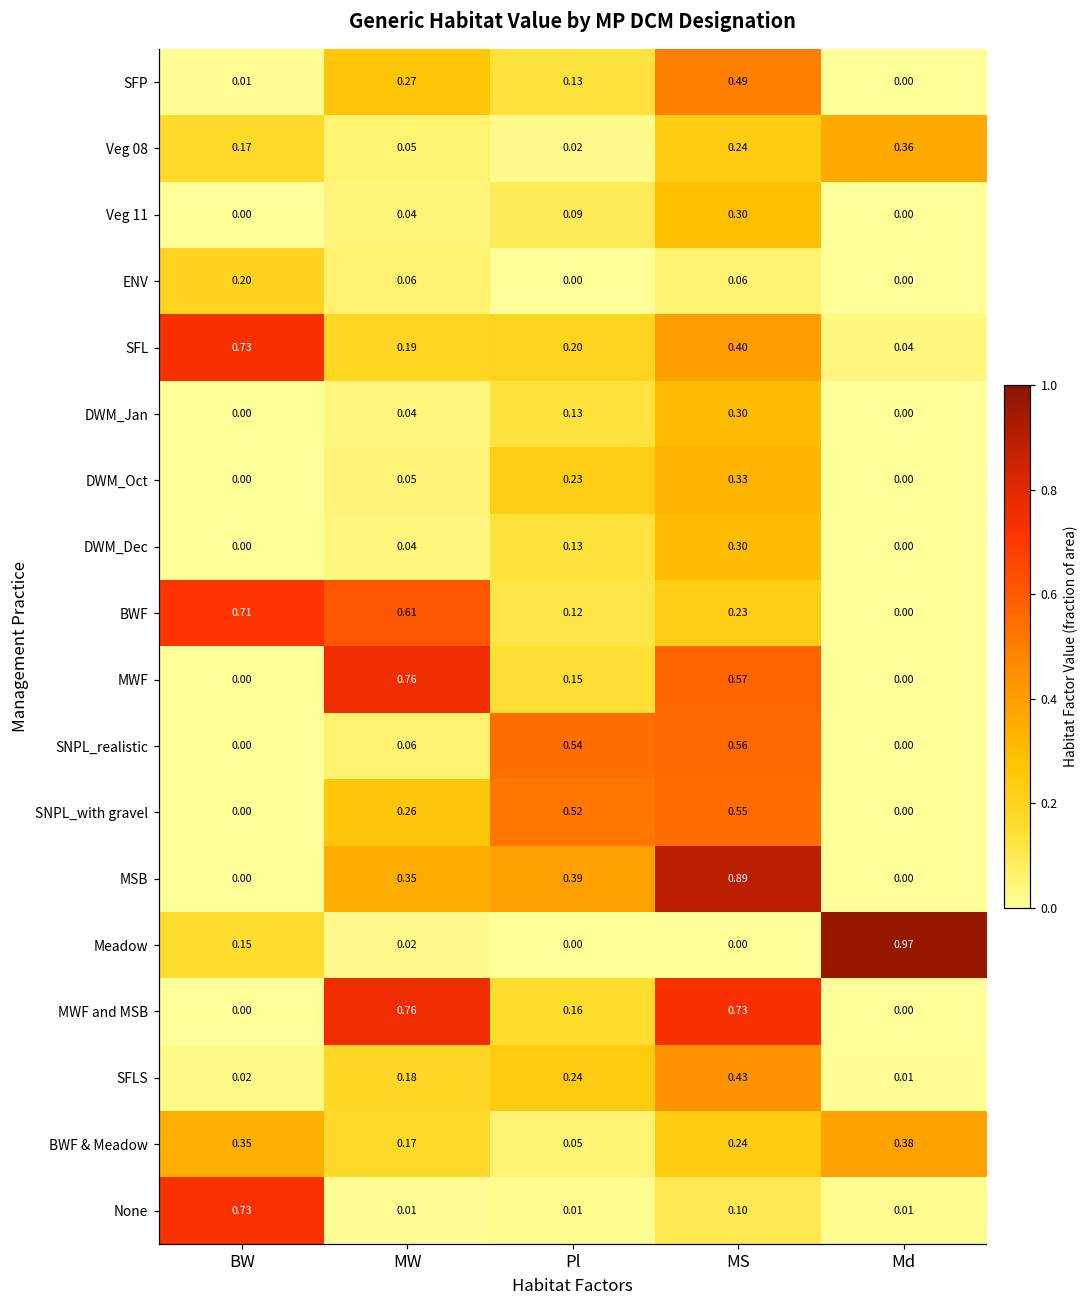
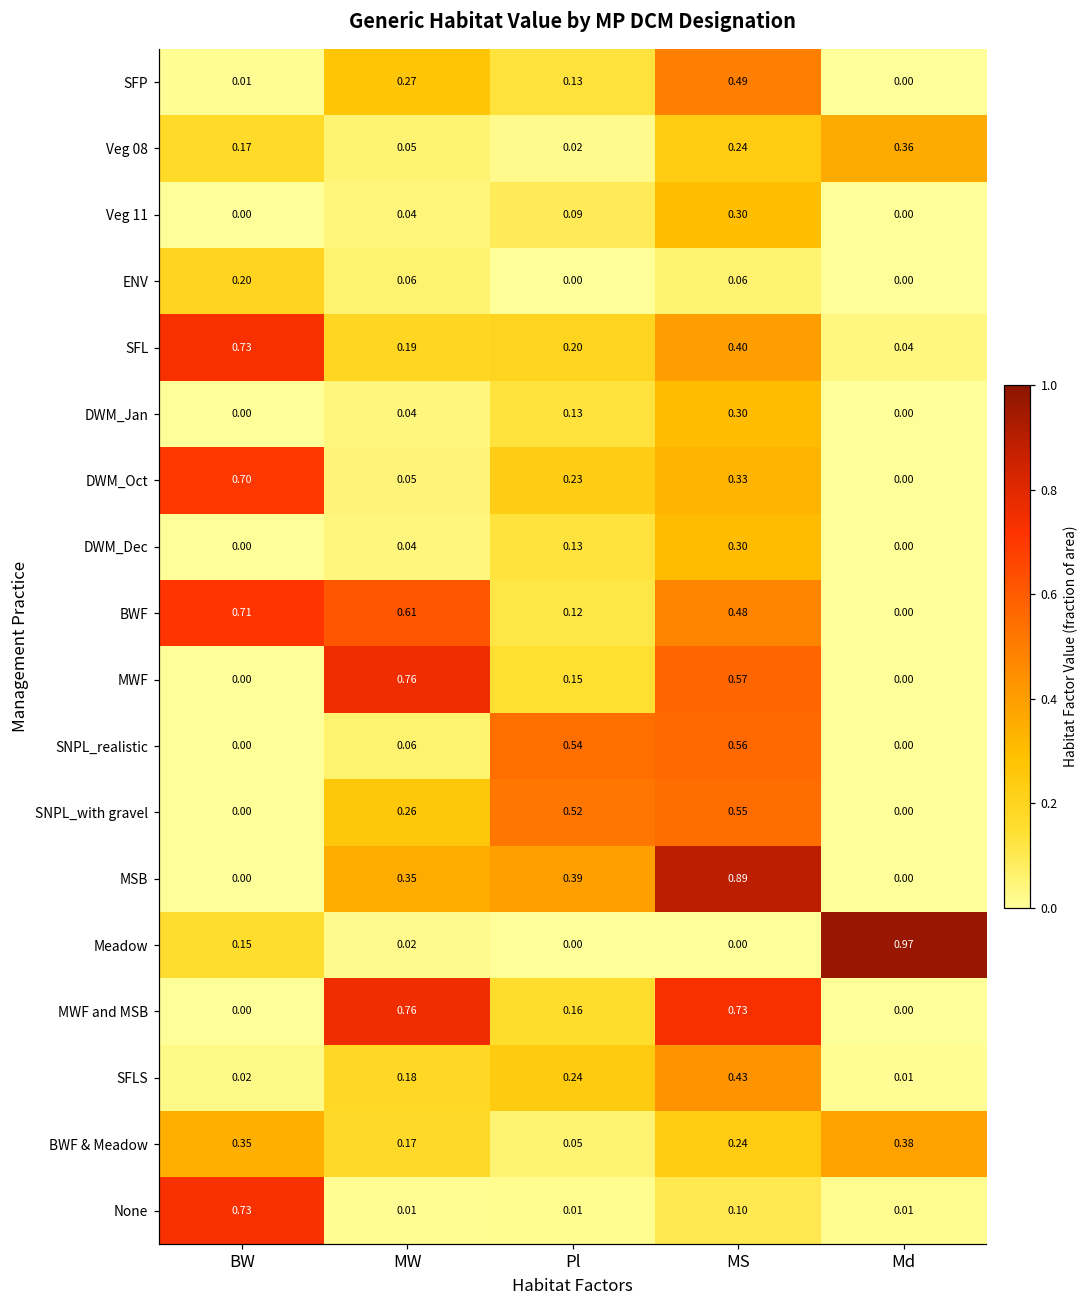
  {
    "SFP": {
      "BW": 0.01,
      "MW": 0.27,
      "Pl": 0.13,
      "MS": 0.49,
      "Md": 0.00
    },
    "Veg 08": {
      "BW": 0.17,
      "MW": 0.05,
      "Pl": 0.02,
      "MS": 0.24,
      "Md": 0.36
    },
    "Veg 11": {
      "BW": 0.00,
      "MW": 0.04,
      "Pl": 0.09,
      "MS": 0.30,
      "Md": 0.00
    },
    "ENV": {
      "BW": 0.20,
      "MW": 0.06,
      "Pl": 0.00,
      "MS": 0.06,
      "Md": 0.00
    },
    "SFL": {
      "BW": 0.73,
      "MW": 0.19,
      "Pl": 0.20,
      "MS": 0.40,
      "Md": 0.04
    },
    "DWM_Jan": {
      "BW": 0.00,
      "MW": 0.04,
      "Pl": 0.13,
      "MS": 0.30,
      "Md": 0.00
    },
    "DWM_Oct": {
-     "BW": 0.00,
+     "BW": 0.70,
      "MW": 0.05,
      "Pl": 0.23,
      "MS": 0.33,
      "Md": 0.00
    },
    "DWM_Dec": {
      "BW": 0.00,
      "MW": 0.04,
      "Pl": 0.13,
      "MS": 0.30,
      "Md": 0.00
    },
    "BWF": {
      "BW": 0.71,
      "MW": 0.61,
      "Pl": 0.12,
-     "MS": 0.23,
+     "MS": 0.48,
      "Md": 0.00
    },
    "MWF": {
      "BW": 0.00,
      "MW": 0.76,
      "Pl": 0.15,
      "MS": 0.57,
      "Md": 0.00
    },
    "SNPL_realistic": {
      "BW": 0.00,
      "MW": 0.06,
      "Pl": 0.54,
      "MS": 0.56,
      "Md": 0.00
    },
    "SNPL_with gravel": {
      "BW": 0.00,
      "MW": 0.26,
      "Pl": 0.52,
      "MS": 0.55,
      "Md": 0.00
    },
    "MSB": {
      "BW": 0.00,
      "MW": 0.35,
      "Pl": 0.39,
      "MS": 0.89,
      "Md": 0.00
    },
    "Meadow": {
      "BW": 0.15,
      "MW": 0.02,
      "Pl": 0.00,
      "MS": 0.00,
      "Md": 0.97
    },
    "MWF and MSB": {
      "BW": 0.00,
      "MW": 0.76,
      "Pl": 0.16,
      "MS": 0.73,
      "Md": 0.00
    },
    "SFLS": {
      "BW": 0.02,
      "MW": 0.18,
      "Pl": 0.24,
      "MS": 0.43,
      "Md": 0.01
    },
    "BWF & Meadow": {
      "BW": 0.35,
      "MW": 0.17,
      "Pl": 0.05,
      "MS": 0.24,
      "Md": 0.38
    },
    "None": {
      "BW": 0.73,
      "MW": 0.01,
      "Pl": 0.01,
      "MS": 0.10,
      "Md": 0.01
    }
  }
